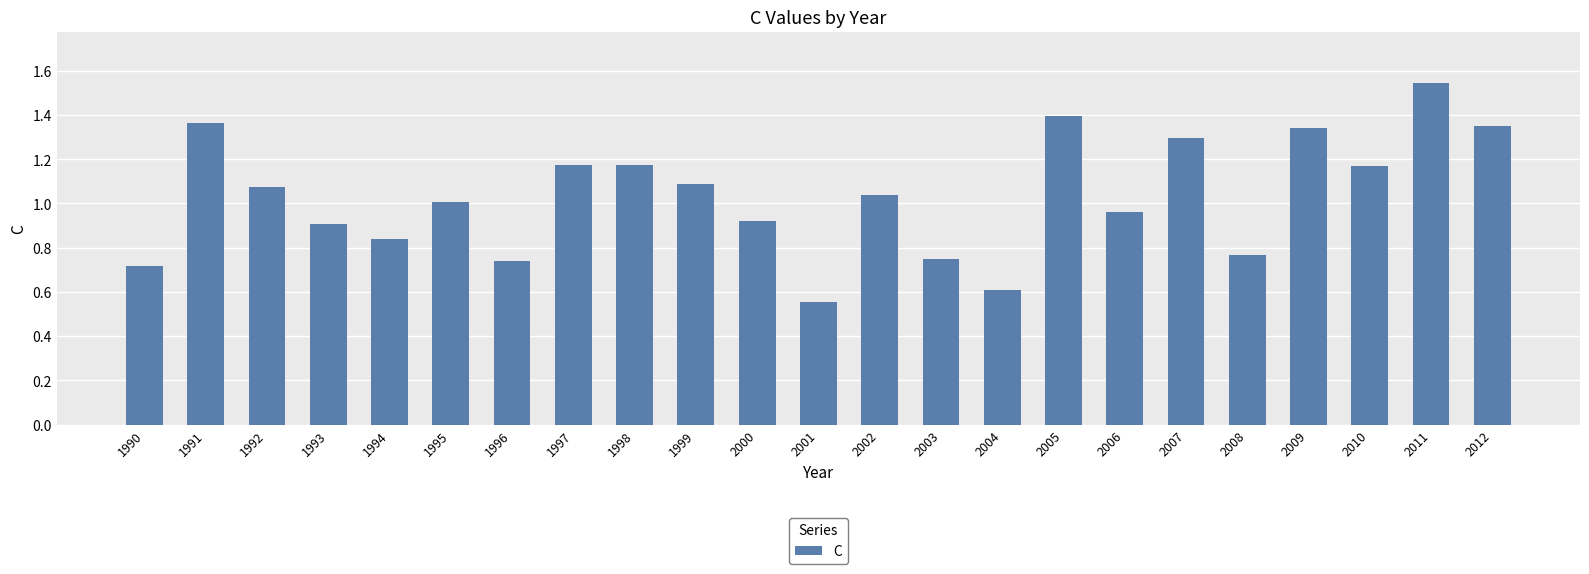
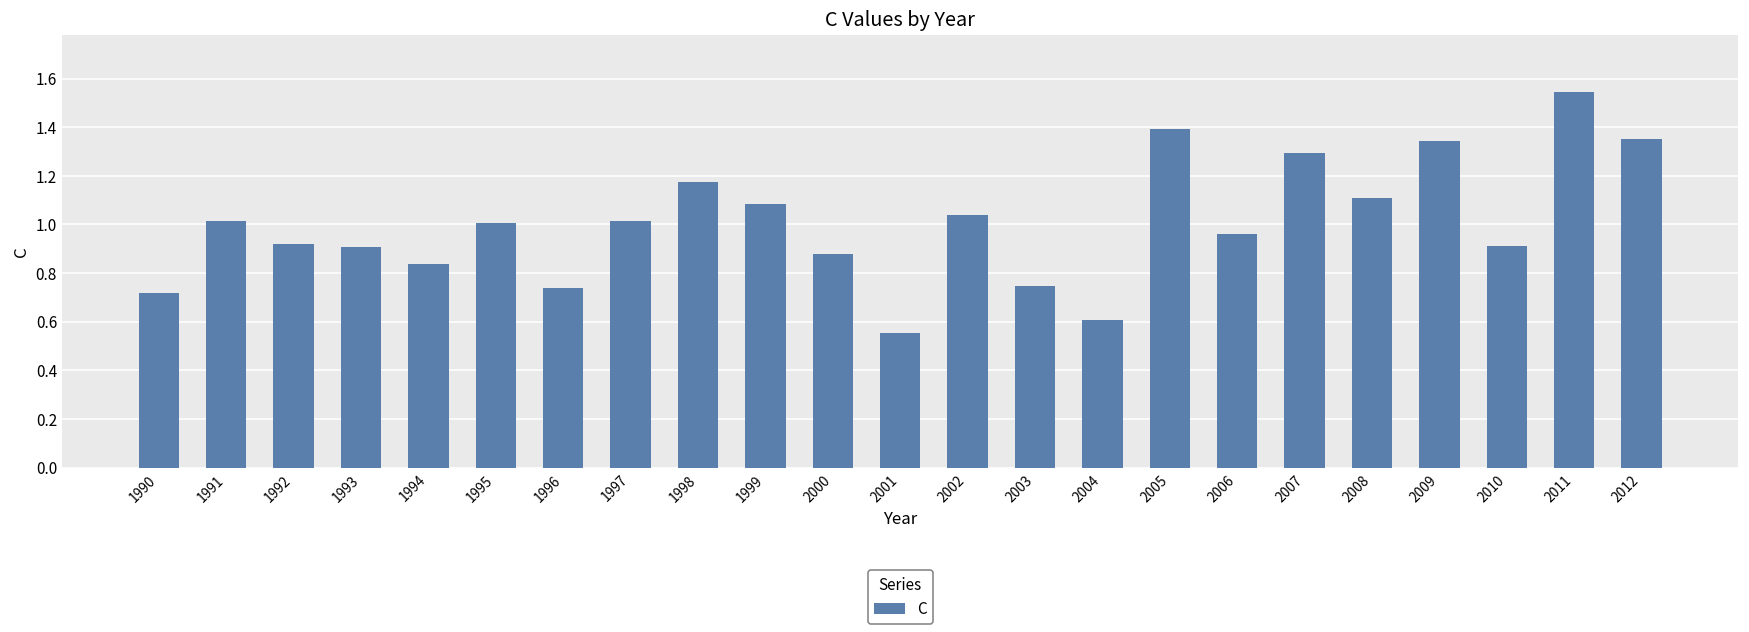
  {
    "1990": 0.72,
-   "1991": 1.37,
-   "1992": 1.07,
+   "1991": 1.01,
+   "1992": 0.92,
    "1993": 0.91,
    "1994": 0.84,
    "1995": 1.01,
    "1996": 0.74,
-   "1997": 1.17,
+   "1997": 1.01,
    "1998": 1.18,
    "1999": 1.09,
-   "2000": 0.92,
+   "2000": 0.88,
    "2001": 0.56,
    "2002": 1.04,
    "2003": 0.75,
    "2004": 0.61,
    "2005": 1.39,
    "2006": 0.96,
    "2007": 1.29,
-   "2008": 0.77,
+   "2008": 1.11,
    "2009": 1.34,
-   "2010": 1.17,
+   "2010": 0.91,
    "2011": 1.55,
    "2012": 1.35
  }
